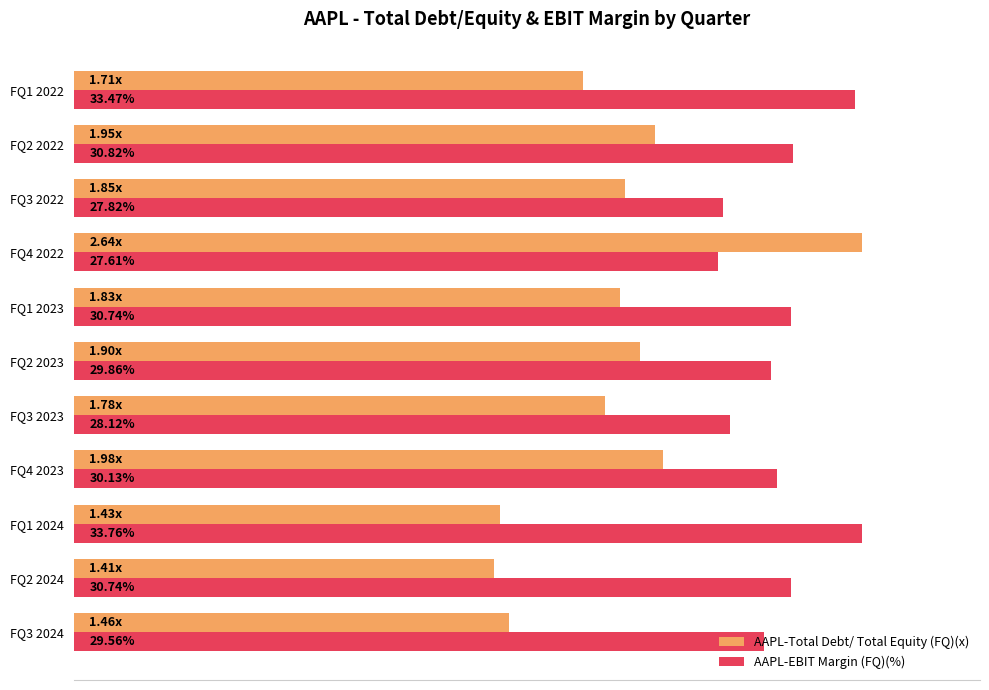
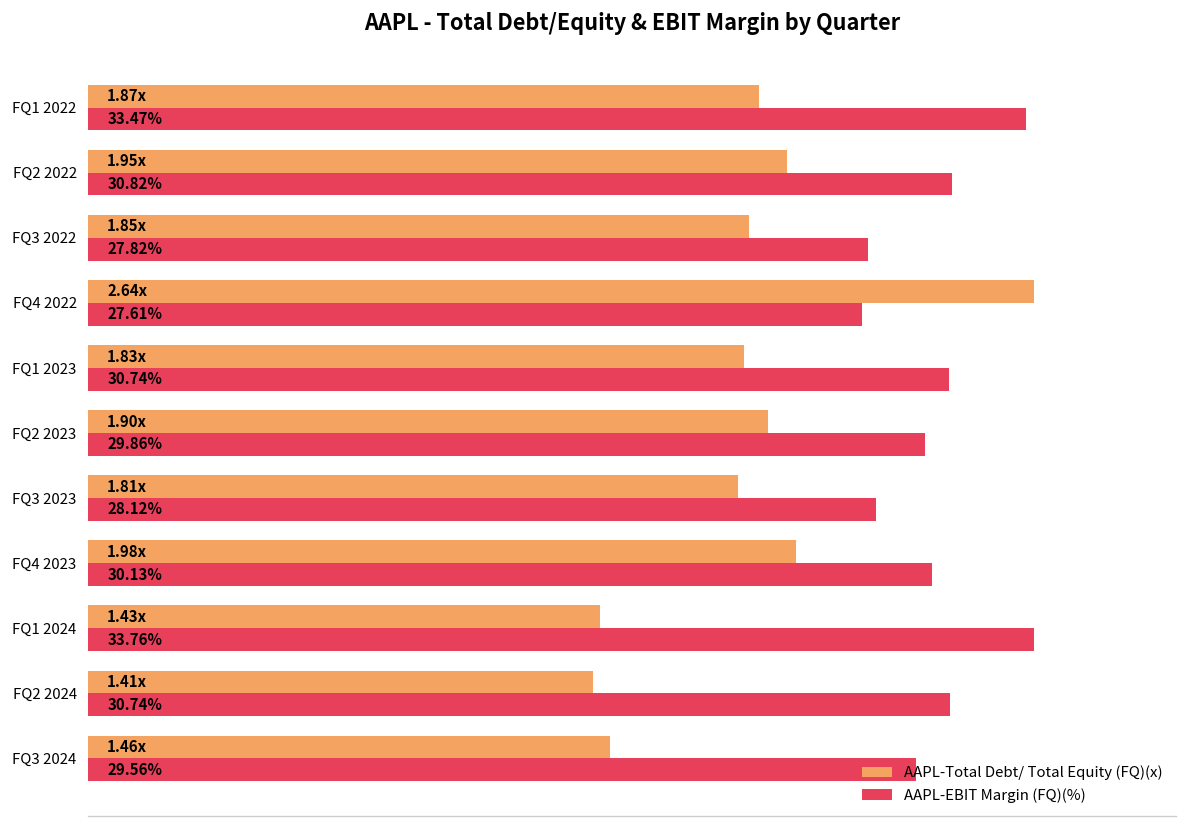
  {
    "AAPL-Total Debt/ Total Equity (FQ)(x)": {
-     "FQ1 2022": "1.71x",
-     "FQ3 2023": "1.78x"
+     "FQ1 2022": "1.87x",
+     "FQ3 2023": "1.81x"
    }
  }
